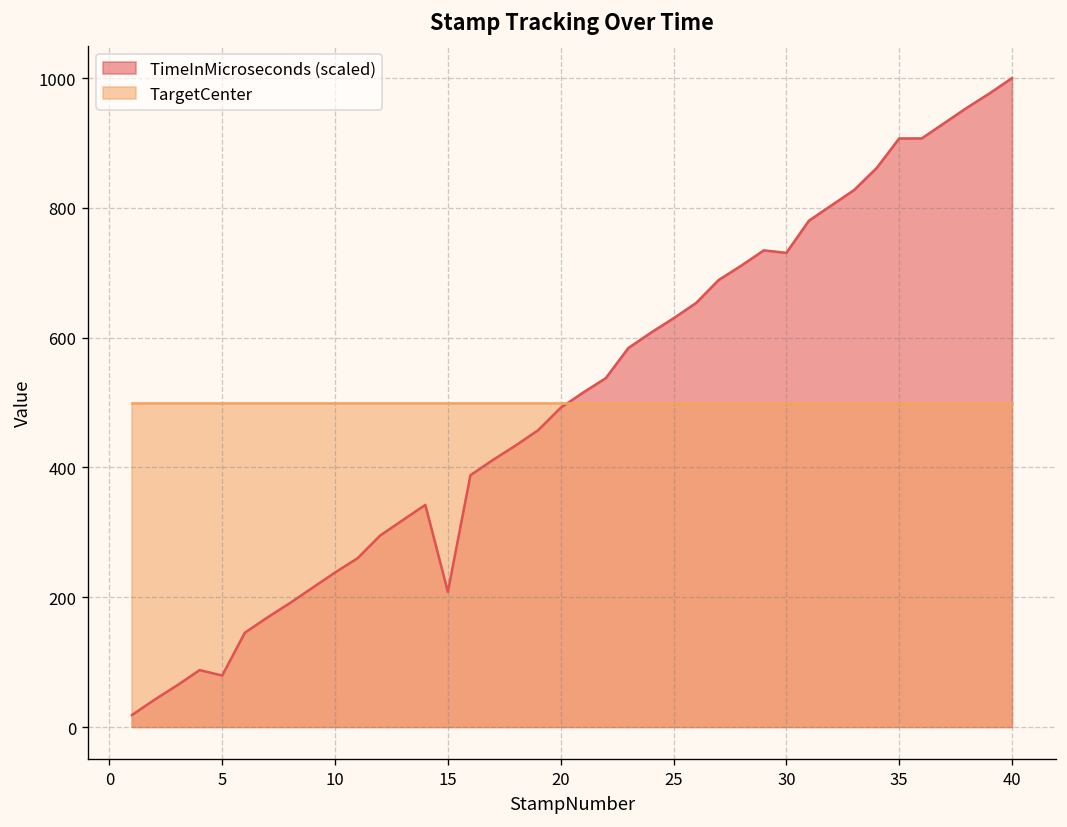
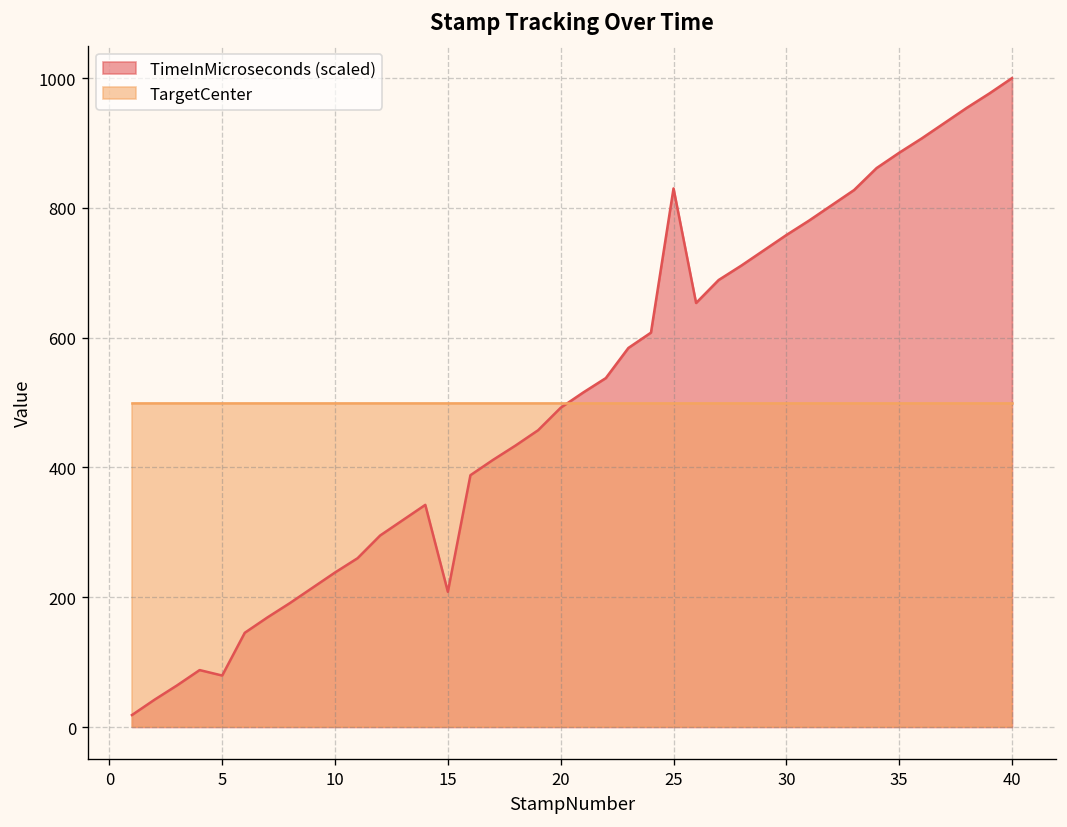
  {
    "TimeInMicroseconds (scaled)": {
      "5": 80,
      "10": 240,
      "15": 210,
      "20": 490,
-     "25": 630,
-     "30": 730,
-     "35": 910,
+     "25": 830,
+     "30": 760,
+     "35": 880,
      "40": 1000
    },
    "TargetCenter": {
      "5": 500,
      "10": 500,
      "15": 500,
      "20": 500,
      "25": 500,
      "30": 500,
      "35": 500,
      "40": 500
    }
  }
